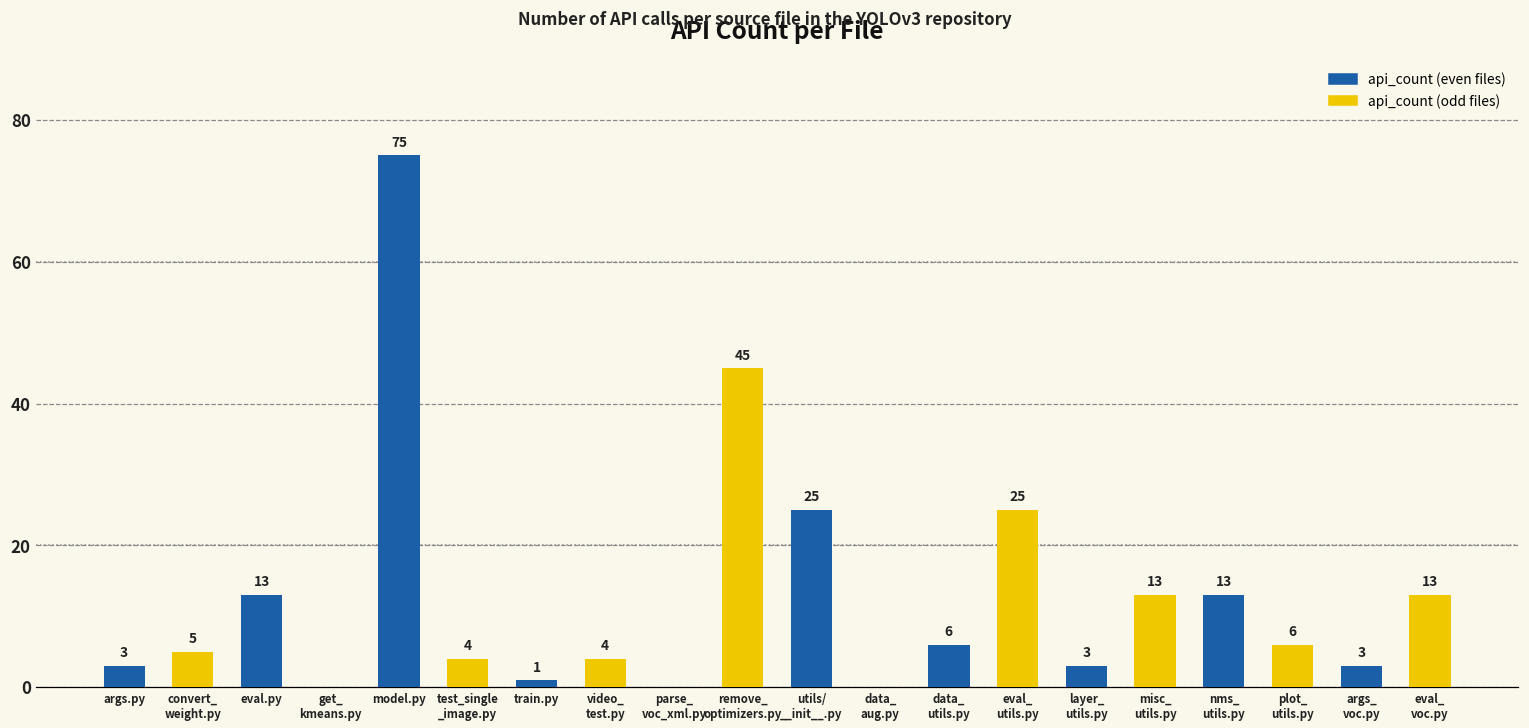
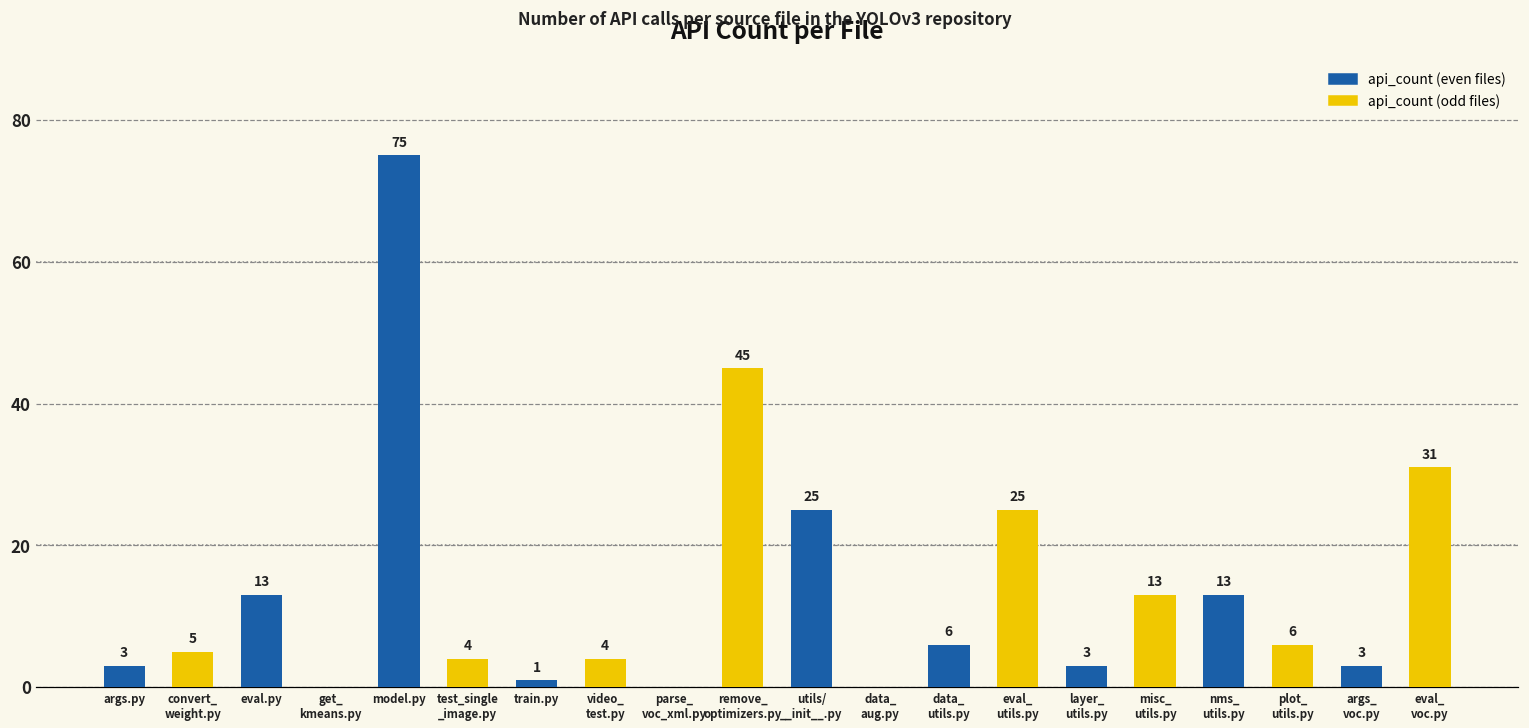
  {
    "args.py": 3,
    "convert_ weight.py": 5,
    "eval.py": 13,
    "model.py": 75,
    "test_single _image.py": 4,
    "train.py": 1,
    "video_ test.py": 4,
    "remove_ optimizers.py": 45,
    "utils/ __init__.py": 25,
    "data_ utils.py": 6,
    "eval_ utils.py": 25,
    "layer_ utils.py": 3,
    "misc_ utils.py": 13,
    "nms_ utils.py": 13,
    "plot_ utils.py": 6,
    "args_ voc.py": 3,
-   "eval_ voc.py": 13
+   "eval_ voc.py": 31
  }
